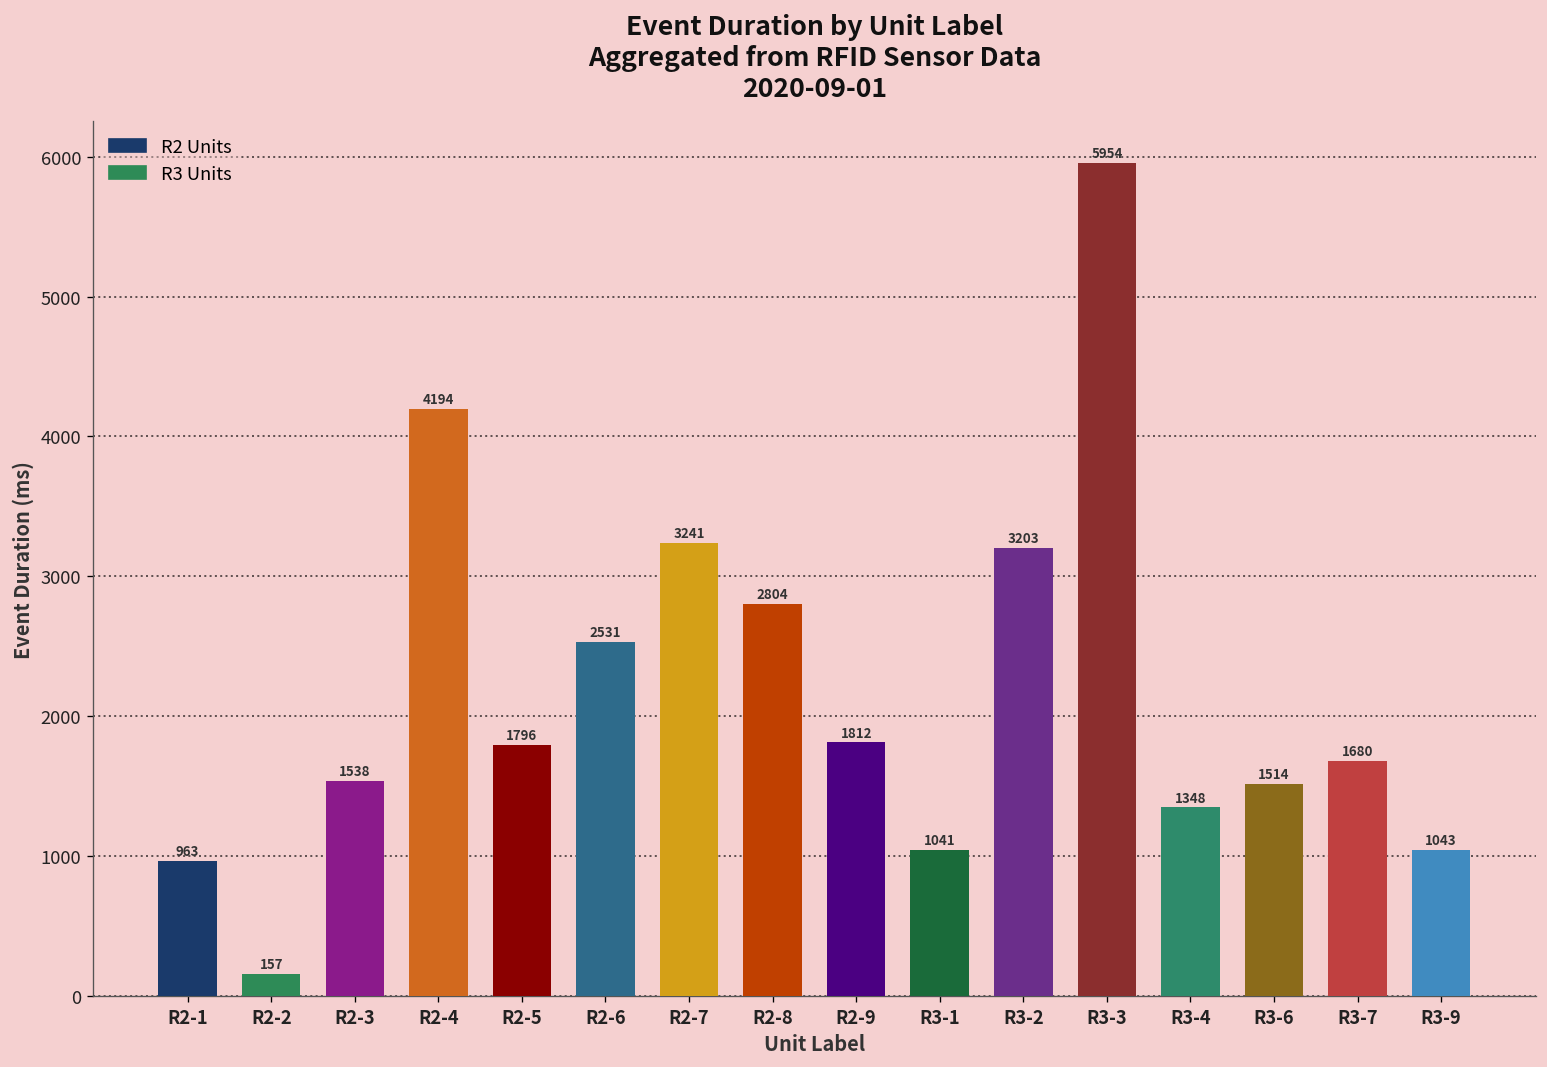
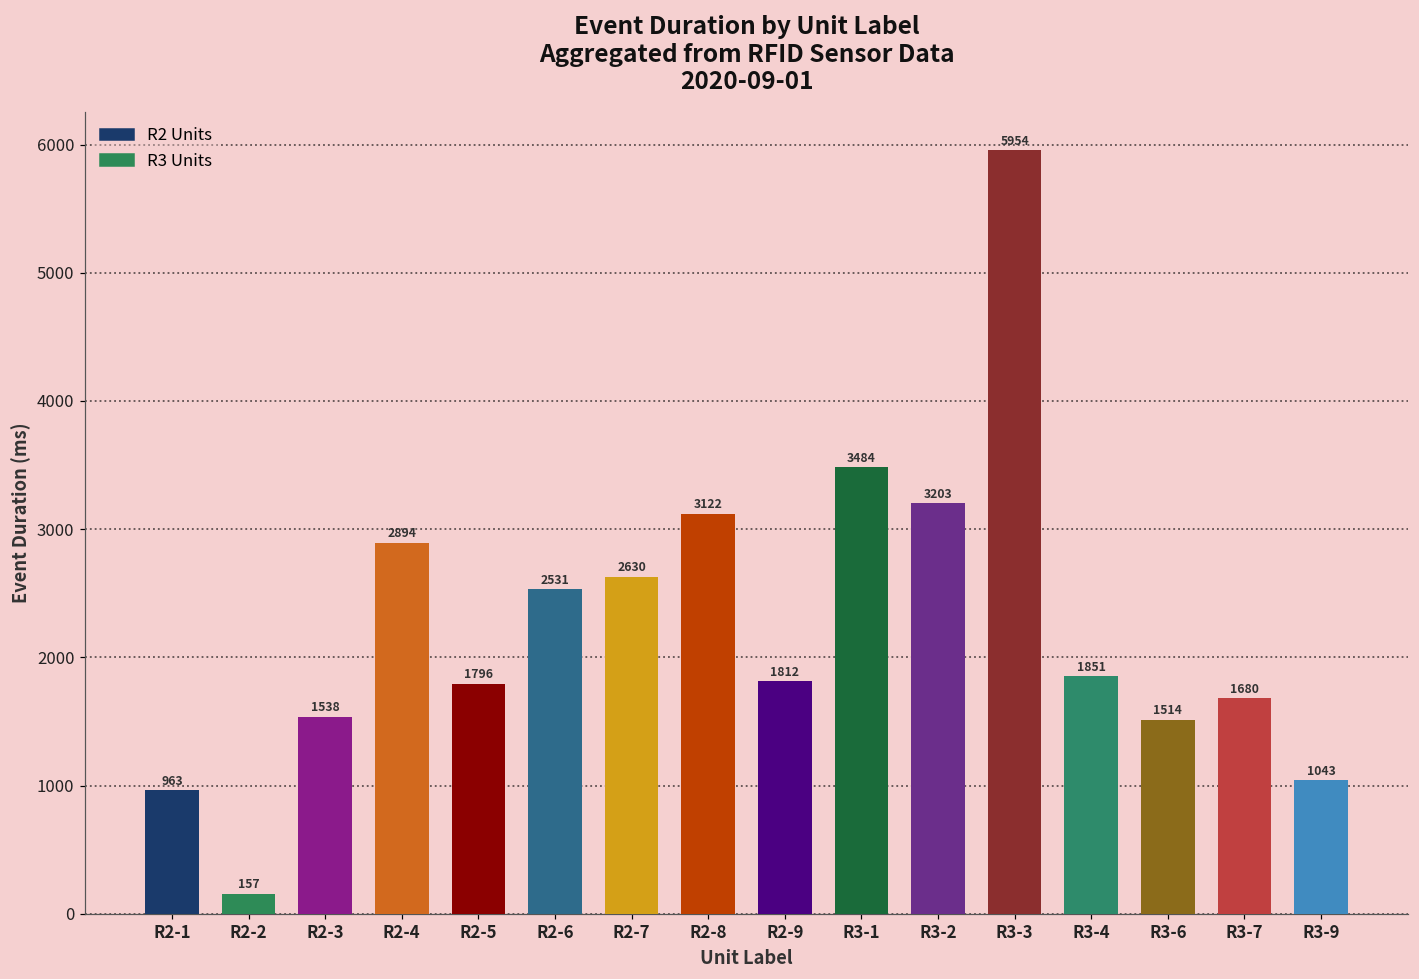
  {
    "R2-1": 963,
    "R2-2": 157,
    "R2-3": 1538,
-   "R2-4": 4194,
+   "R2-4": 2894,
    "R2-5": 1796,
    "R2-6": 2531,
-   "R2-7": 3241,
-   "R2-8": 2804,
+   "R2-7": 2630,
+   "R2-8": 3122,
    "R2-9": 1812,
-   "R3-1": 1041,
+   "R3-1": 3484,
    "R3-2": 3203,
    "R3-3": 5954,
-   "R3-4": 1348,
+   "R3-4": 1851,
    "R3-6": 1514,
    "R3-7": 1680,
    "R3-9": 1043
  }
